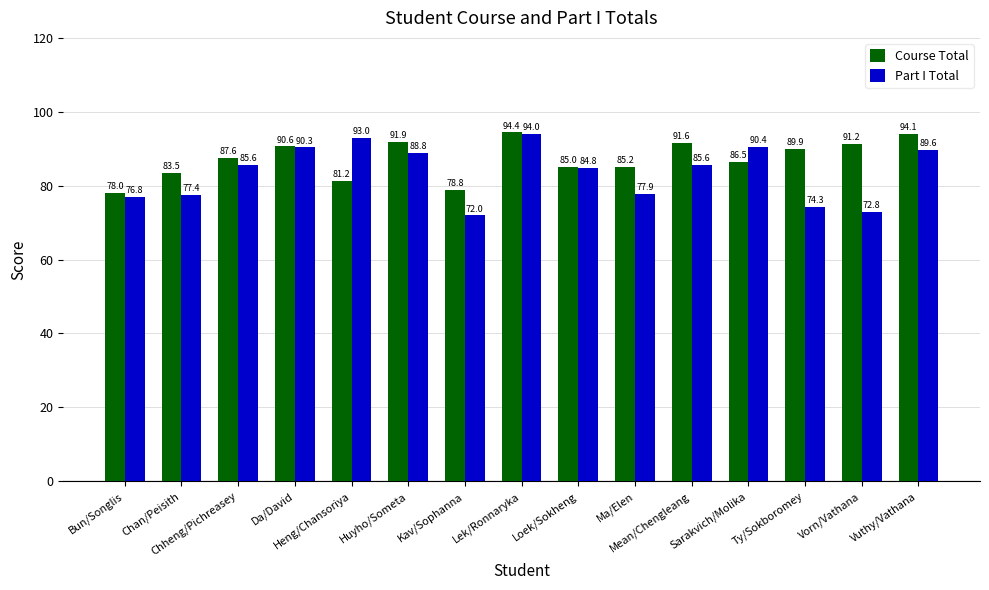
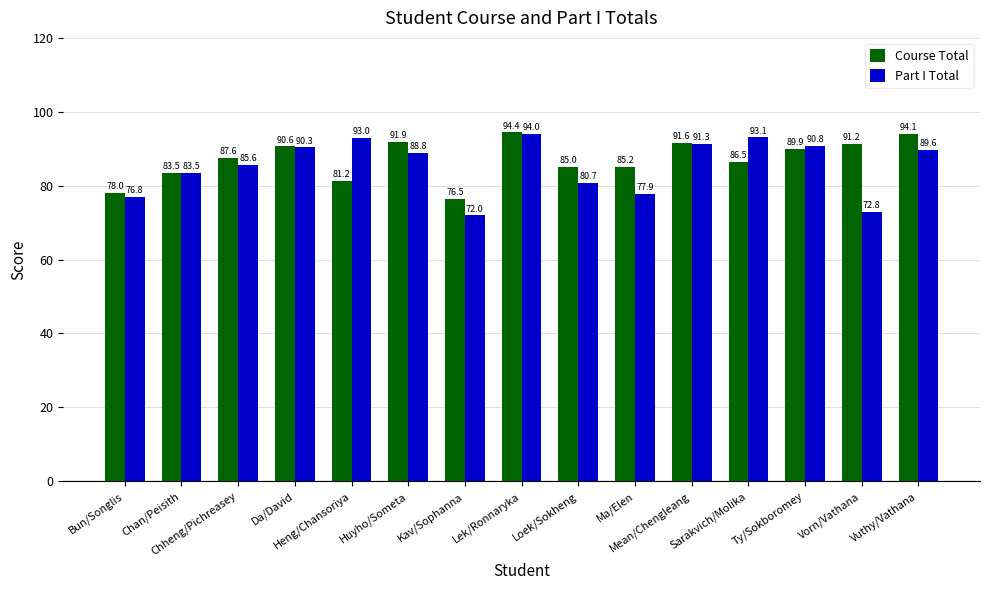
  {
    "Course Total": {
      "Bun/Songlis": 78.0,
      "Chan/Peisith": 83.5,
      "Chheng/Pichreasey": 87.6,
      "Da/David": 90.6,
      "Heng/Chansoriya": 81.2,
      "Huyho/Someta": 91.9,
-     "Kav/Sophanna": 78.8,
+     "Kav/Sophanna": 76.5,
      "Lek/Ronnaryka": 94.4,
      "Loek/Sokheng": 85.0,
      "Ma/Elen": 85.2,
      "Mean/Chengleang": 91.6,
      "Sarakvich/Molika": 86.5,
      "Ty/Sokboromey": 89.9,
      "Vorn/Vathana": 91.2,
      "Vuthy/Vathana": 94.1
    },
    "Part I Total": {
      "Bun/Songlis": 76.8,
-     "Chan/Peisith": 77.4,
+     "Chan/Peisith": 83.5,
      "Chheng/Pichreasey": 85.6,
      "Da/David": 90.3,
      "Heng/Chansoriya": 93.0,
      "Huyho/Someta": 88.8,
      "Kav/Sophanna": 72.0,
      "Lek/Ronnaryka": 94.0,
-     "Loek/Sokheng": 84.8,
+     "Loek/Sokheng": 80.7,
      "Ma/Elen": 77.9,
-     "Mean/Chengleang": 85.6,
-     "Sarakvich/Molika": 90.4,
-     "Ty/Sokboromey": 74.3,
+     "Mean/Chengleang": 91.3,
+     "Sarakvich/Molika": 93.1,
+     "Ty/Sokboromey": 90.8,
      "Vorn/Vathana": 72.8,
      "Vuthy/Vathana": 89.6
    }
  }
